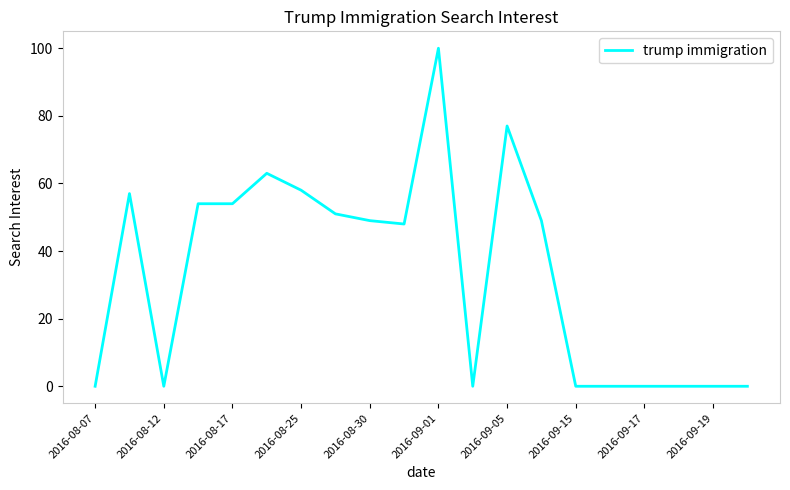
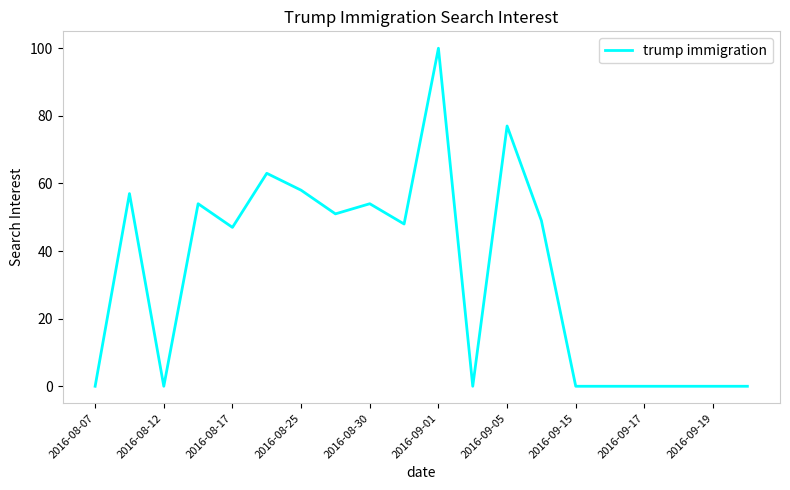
  {
    "2016-08-07": 0,
    "2016-08-12": 0,
-   "2016-08-17": 54,
+   "2016-08-17": 47,
    "2016-08-25": 58,
-   "2016-08-30": 49,
+   "2016-08-30": 54,
    "2016-09-01": 100,
    "2016-09-05": 77,
    "2016-09-15": 0,
    "2016-09-17": 0,
    "2016-09-19": 0
  }
